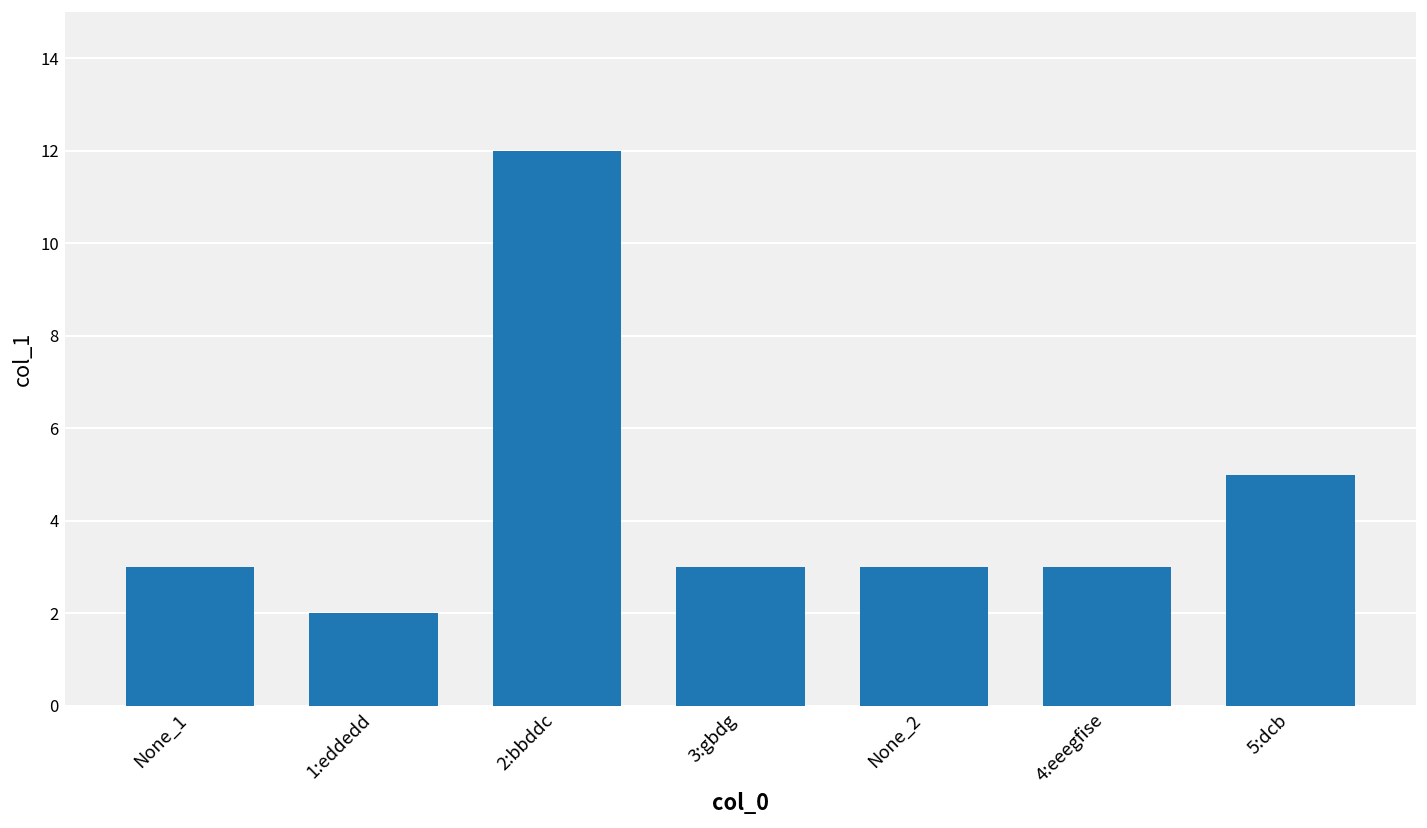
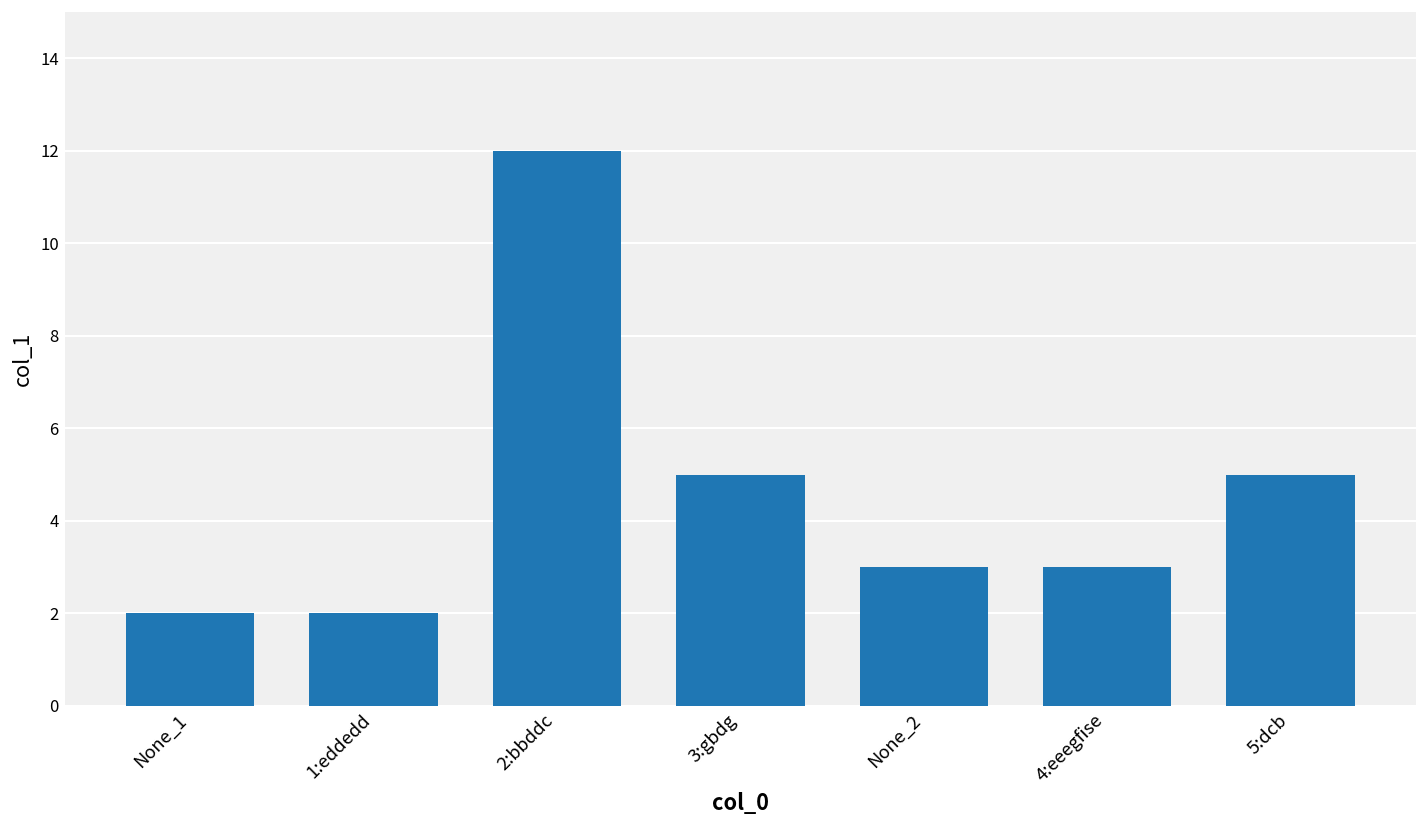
  {
-   "None_1": 3,
+   "None_1": 2,
    "1:eddedd": 2,
    "2:bbddc": 12,
-   "3:gbdg": 3,
+   "3:gbdg": 5,
    "None_2": 3,
    "4:eeegfise": 3,
    "5:dcb": 5
  }
